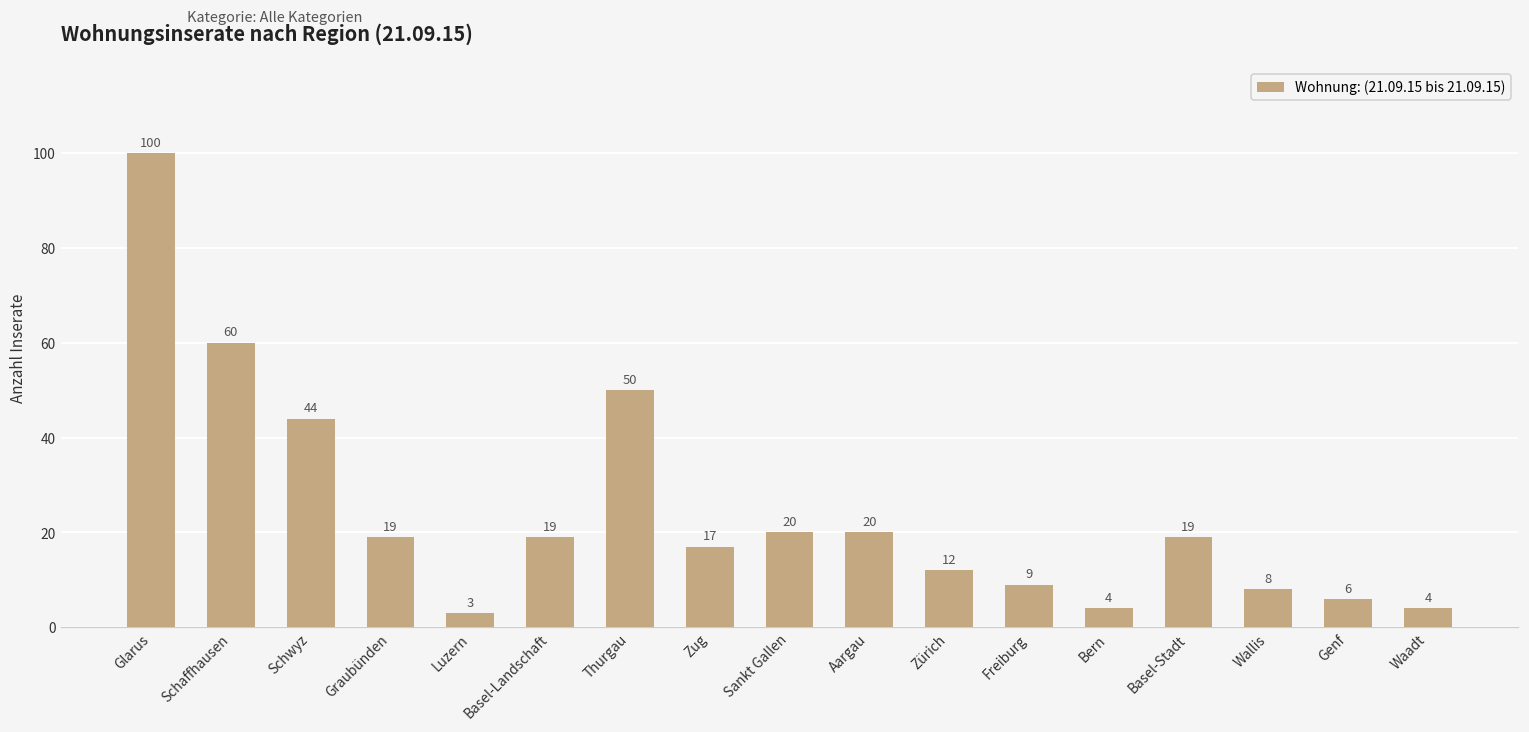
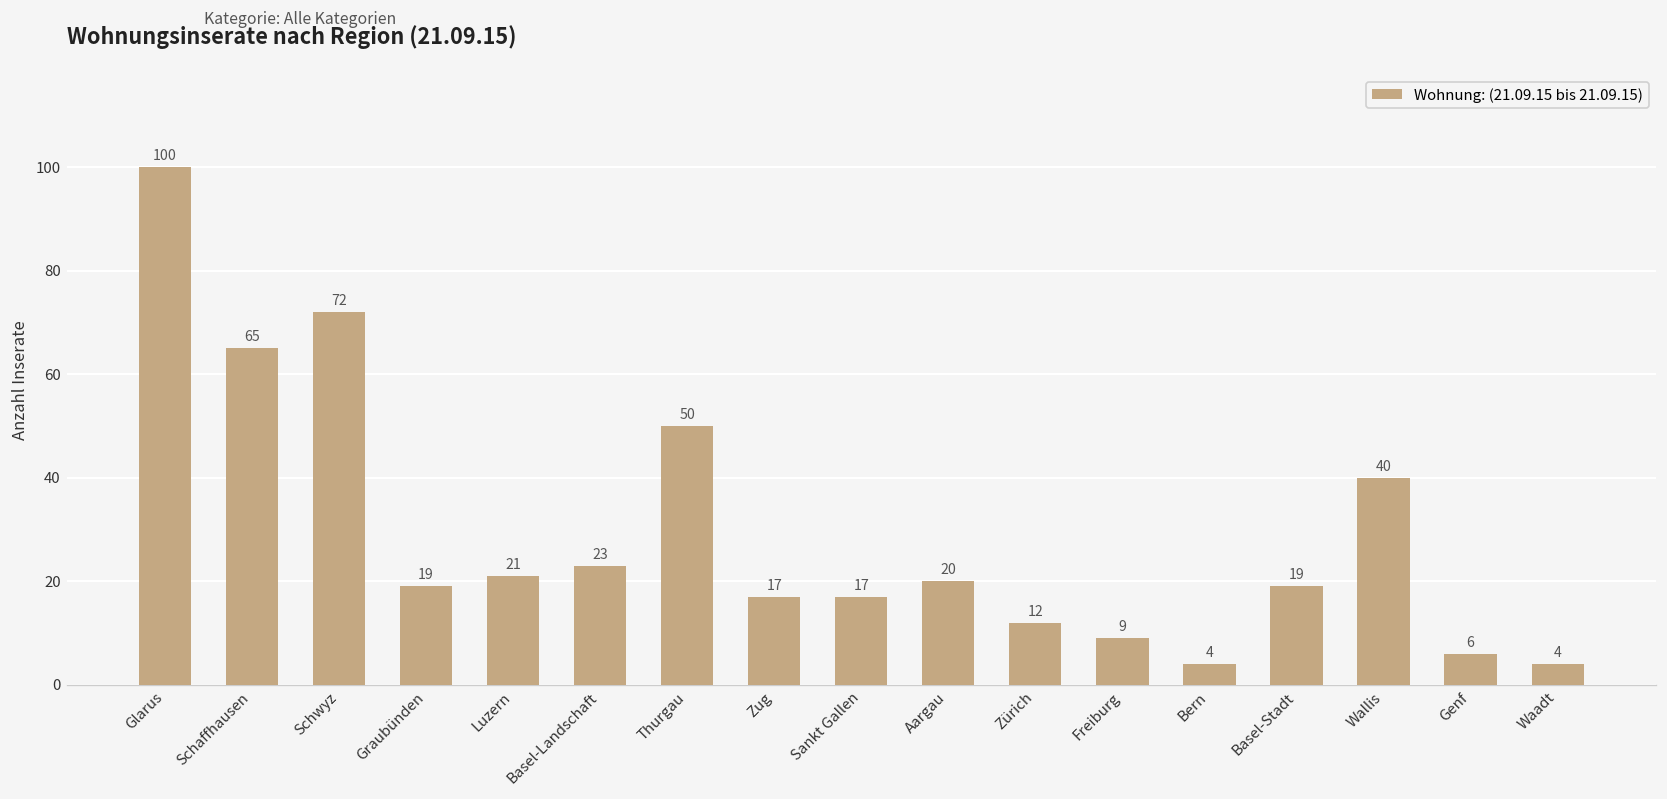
  {
    "Glarus": 100,
-   "Schaffhausen": 60,
-   "Schwyz": 44,
+   "Schaffhausen": 65,
+   "Schwyz": 72,
    "Graubünden": 19,
-   "Luzern": 3,
-   "Basel-Landschaft": 19,
+   "Luzern": 21,
+   "Basel-Landschaft": 23,
    "Thurgau": 50,
    "Zug": 17,
-   "Sankt Gallen": 20,
+   "Sankt Gallen": 17,
    "Aargau": 20,
    "Zürich": 12,
    "Freiburg": 9,
    "Bern": 4,
    "Basel-Stadt": 19,
-   "Wallis": 8,
+   "Wallis": 40,
    "Genf": 6,
    "Waadt": 4
  }
